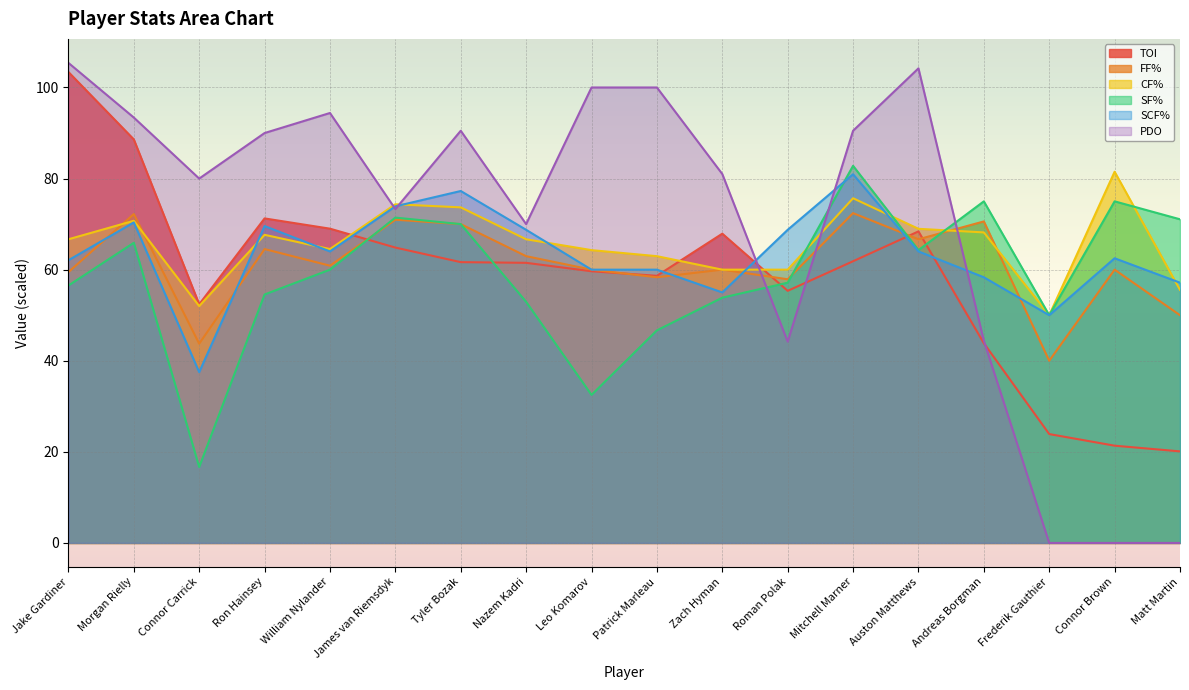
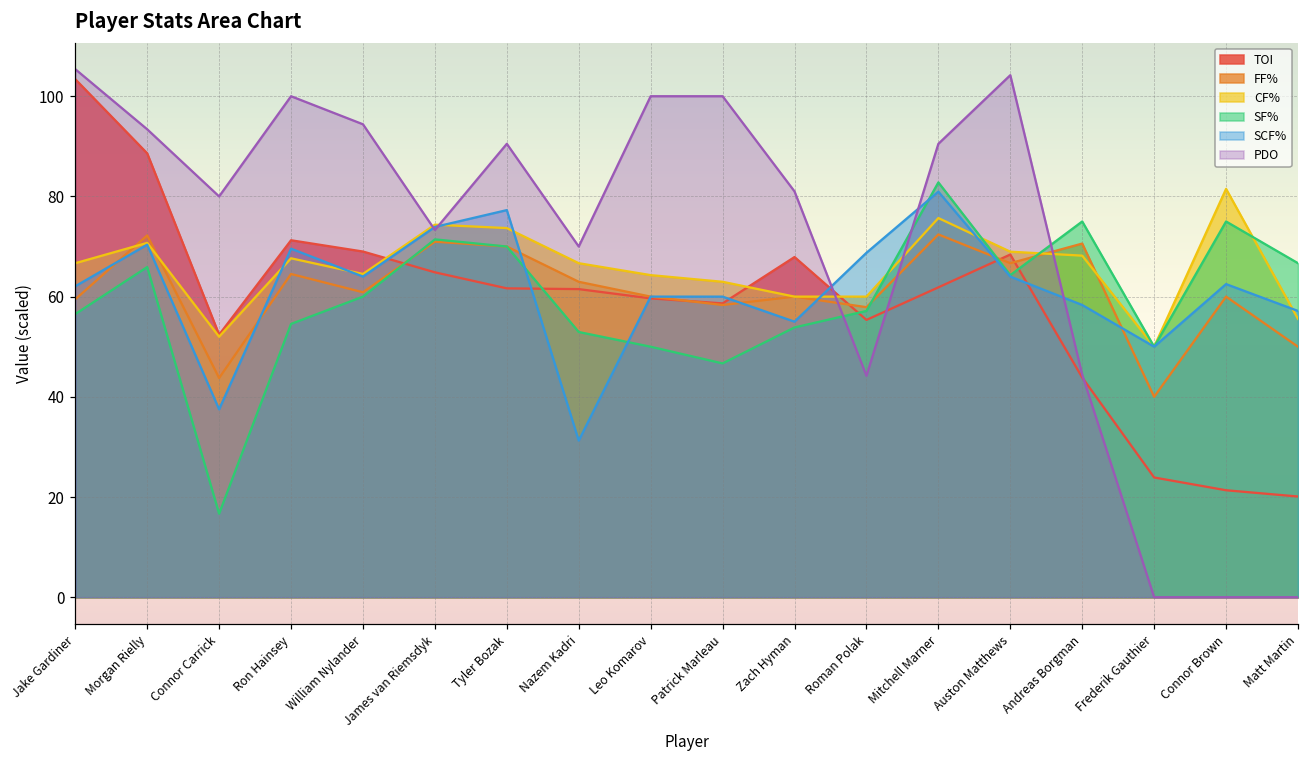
  {
    "CF%": {
      "Jake Gardiner": 67,
      "Ron Hainsey": 68,
      "Tyler Bozak": 74,
      "Nazem Kadri": 67,
      "Leo Komarov": 64,
      "Patrick Marleau": 63,
      "Roman Polak": 60,
      "Mitchell Marner": 76,
      "Auston Matthews": 69,
      "Andreas Borgman": 68,
      "Connor Brown": 82,
      "Matt Martin": 56
    },
    "SF%": {
      "Jake Gardiner": 57,
      "Morgan Rielly": 66,
      "Connor Carrick": 17,
      "Ron Hainsey": 55,
      "William Nylander": 60,
      "Nazem Kadri": 53,
-     "Leo Komarov": 33,
+     "Leo Komarov": 50,
      "Patrick Marleau": 47,
      "Zach Hyman": 54,
      "Roman Polak": 57,
      "Mitchell Marner": 83,
      "Andreas Borgman": 75,
      "Connor Brown": 75,
-     "Matt Martin": 71
+     "Matt Martin": 67
    },
    "SCF%": {
      "Jake Gardiner": 62,
      "Connor Carrick": 38,
      "Ron Hainsey": 70,
      "Tyler Bozak": 77,
-     "Nazem Kadri": 69,
+     "Nazem Kadri": 31,
      "Patrick Marleau": 60,
      "Zach Hyman": 55,
      "Roman Polak": 69,
      "Mitchell Marner": 81,
      "Andreas Borgman": 58,
      "Connor Brown": 63,
      "Matt Martin": 57
    },
    "PDO": {
      "Jake Gardiner": 105,
      "Morgan Rielly": 93,
      "Connor Carrick": 80,
-     "Ron Hainsey": 90,
+     "Ron Hainsey": 100,
      "William Nylander": 94,
      "James van Riemsdyk": 73,
      "Tyler Bozak": 91,
      "Nazem Kadri": 70,
      "Leo Komarov": 100,
      "Patrick Marleau": 100,
      "Zach Hyman": 81,
      "Roman Polak": 44,
      "Mitchell Marner": 91,
      "Auston Matthews": 104,
      "Frederik Gauthier": 0,
      "Connor Brown": 0,
      "Matt Martin": 0
    }
  }
